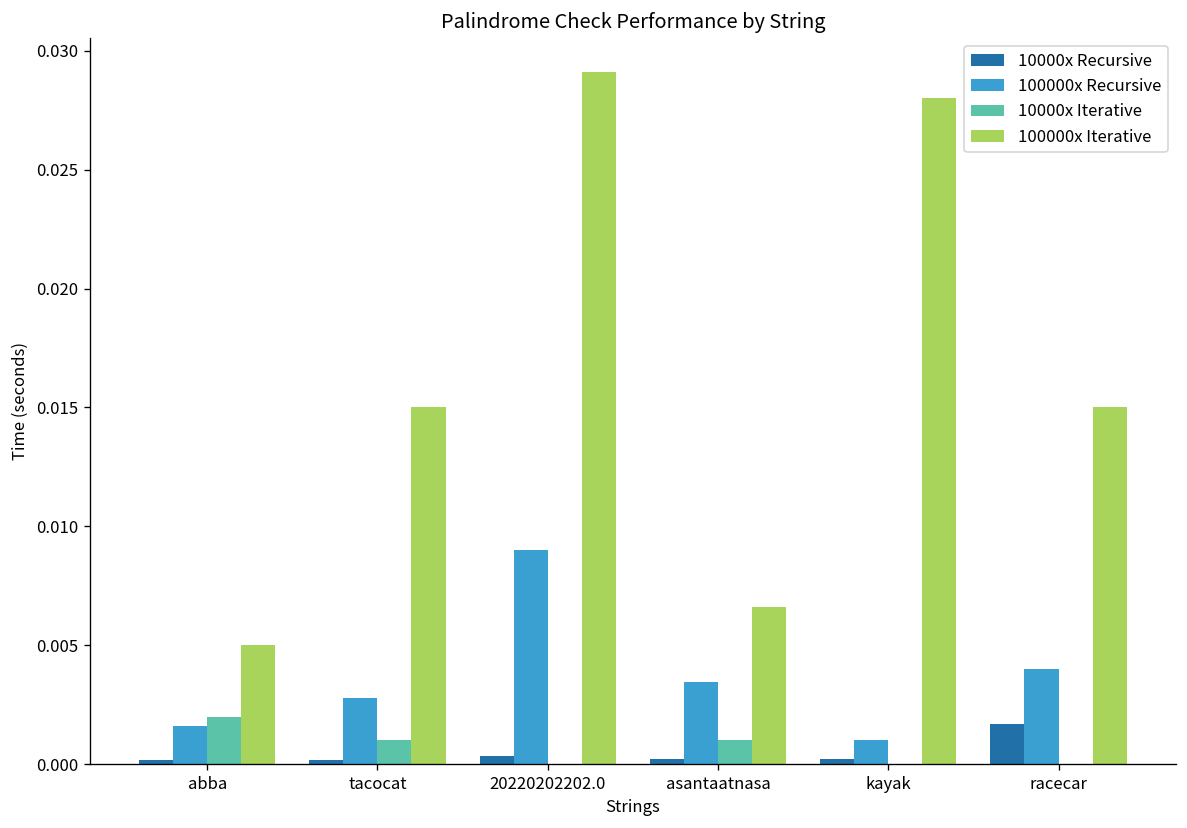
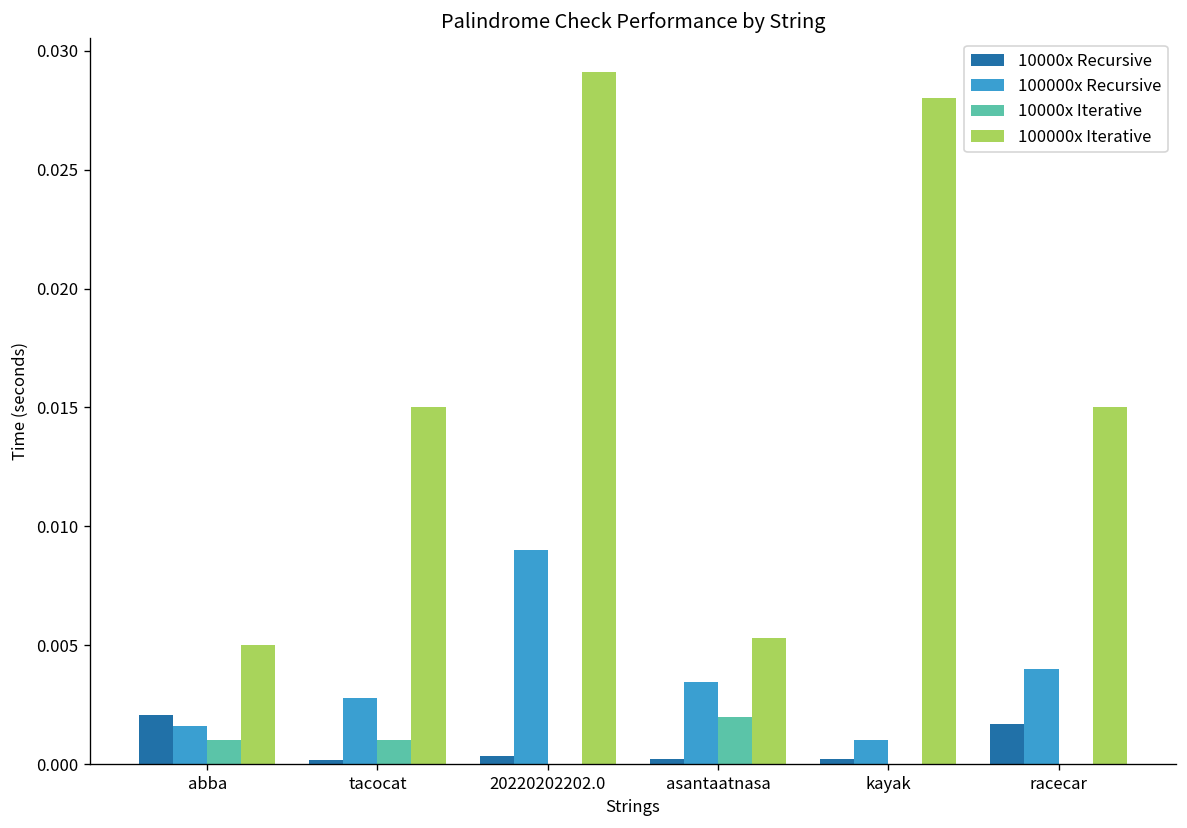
  {
    "10000x Recursive": {
-     "abba": 0.0002,
+     "abba": 0.0020,
      "tacocat": 0.0002,
      "20220202202.0": 0.0003,
      "asantaatnasa": 0.0002,
      "kayak": 0.0002,
      "racecar": 0.0017
    },
    "100000x Recursive": {
      "abba": 0.0016,
      "tacocat": 0.0028,
      "20220202202.0": 0.0090,
      "asantaatnasa": 0.0034,
      "kayak": 0.0010,
      "racecar": 0.0040
    },
    "10000x Iterative": {
-     "abba": 0.002,
+     "abba": 0.001,
      "tacocat": 0.001,
      "20220202202.0": 0.000,
-     "asantaatnasa": 0.001,
+     "asantaatnasa": 0.002,
      "kayak": 0.000,
      "racecar": 0.000
    },
    "100000x Iterative": {
      "abba": 0.0050,
      "tacocat": 0.0150,
      "20220202202.0": 0.0291,
-     "asantaatnasa": 0.0066,
+     "asantaatnasa": 0.0053,
      "kayak": 0.0280,
      "racecar": 0.0150
    }
  }
